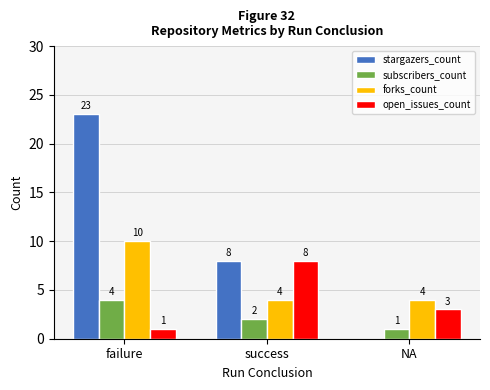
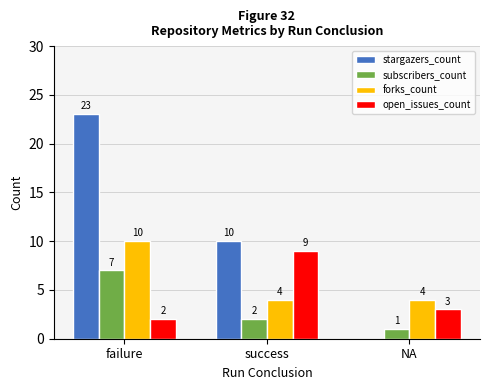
  {
    "stargazers_count": {
      "failure": 23,
-     "success": 8
+     "success": 10
    },
    "subscribers_count": {
-     "failure": 4,
+     "failure": 7,
      "success": 2,
      "NA": 1
    },
    "forks_count": {
      "failure": 10,
      "success": 4,
      "NA": 4
    },
    "open_issues_count": {
-     "failure": 1,
-     "success": 8,
+     "failure": 2,
+     "success": 9,
      "NA": 3
    }
  }
